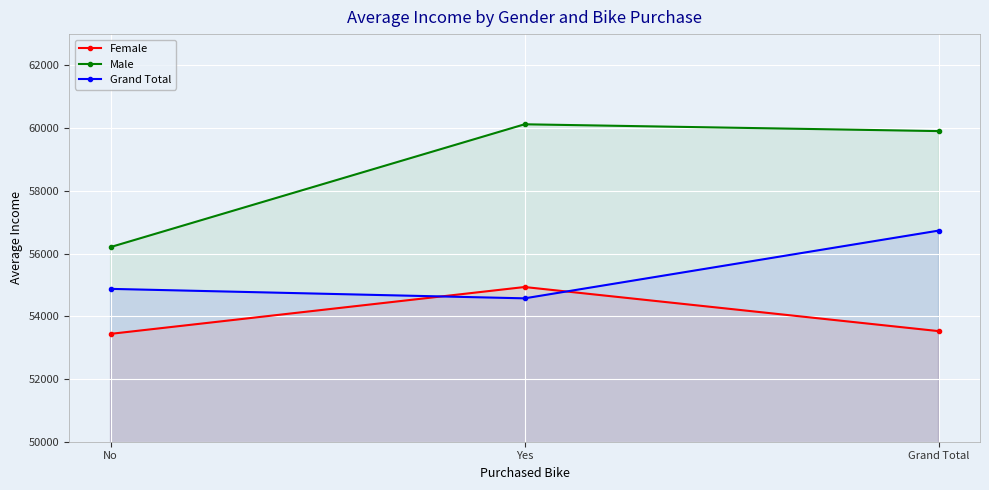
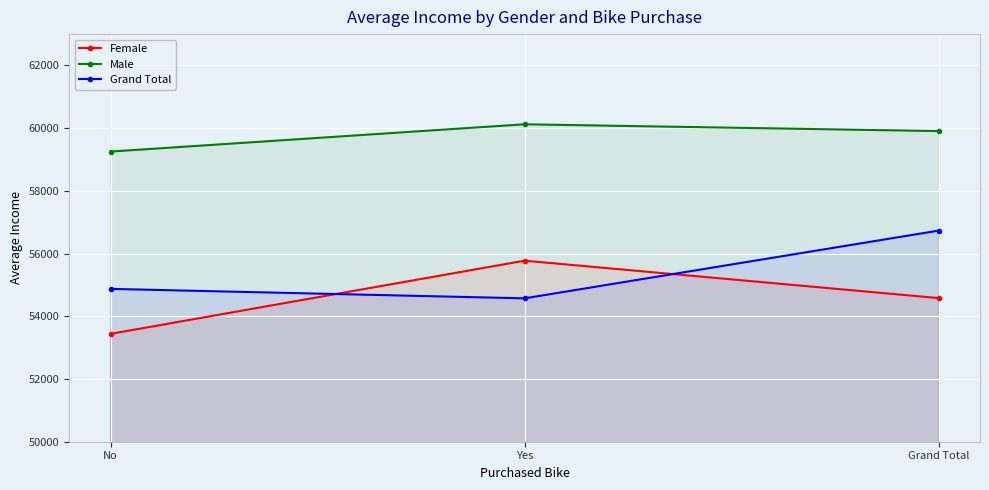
  {
    "Female": {
      "No": 53400,
-     "Yes": 54900,
-     "Grand Total": 53500
+     "Yes": 55800,
+     "Grand Total": 54600
    },
    "Male": {
-     "No": 56200,
+     "No": 59300,
      "Yes": 60100,
      "Grand Total": 59900
    },
    "Grand Total": {
      "No": 54900,
      "Yes": 54600,
      "Grand Total": 56700
    }
  }
